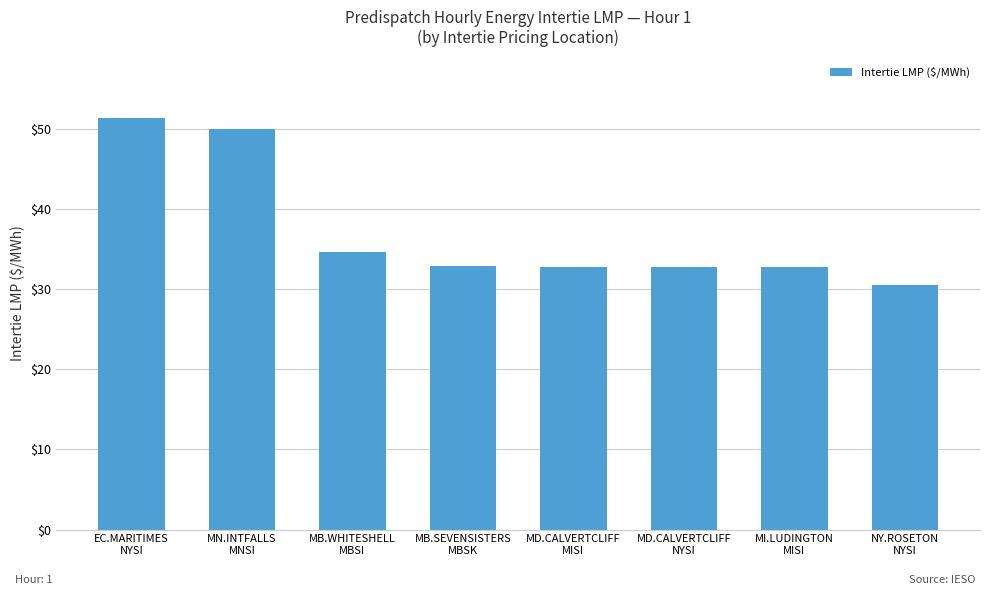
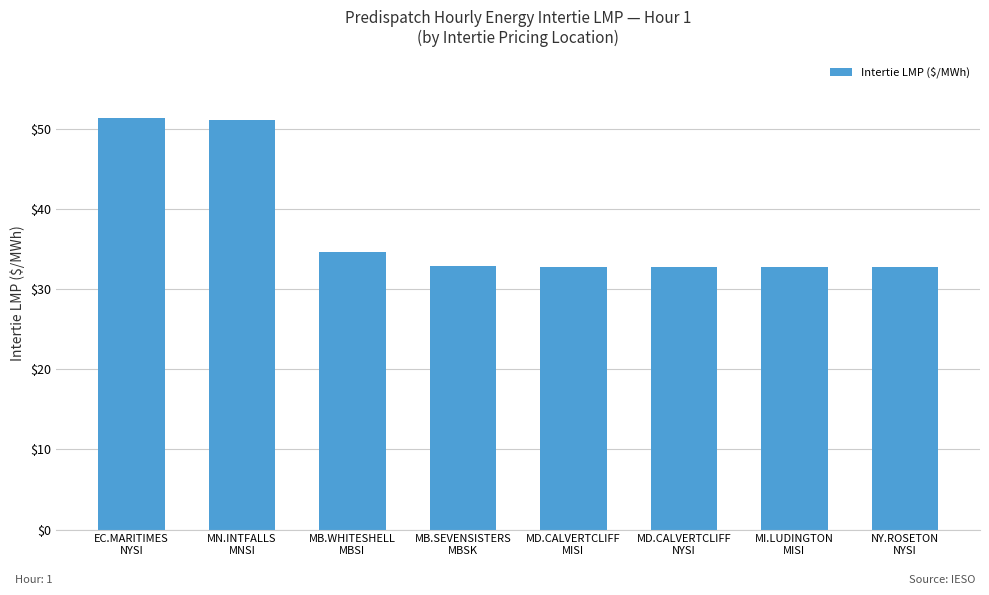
  {
    "EC.MARITIMES NYSI": "$51",
-   "MN.INTFALLS MNSI": "$50",
+   "MN.INTFALLS MNSI": "$51",
    "MB.WHITESHELL MBSI": "$35",
    "MB.SEVENSISTERS MBSK": "$33",
    "MD.CALVERTCLIFF MISI": "$33",
    "MD.CALVERTCLIFF NYSI": "$33",
    "MI.LUDINGTON MISI": "$33",
-   "NY.ROSETON NYSI": "$31"
+   "NY.ROSETON NYSI": "$33"
  }
